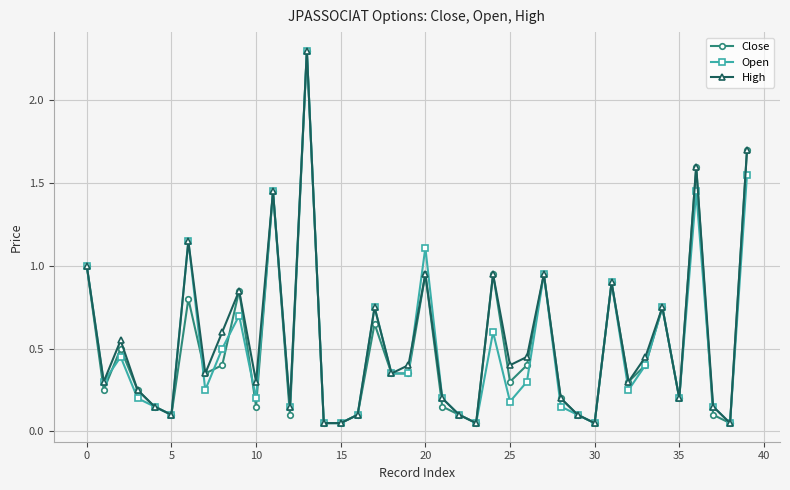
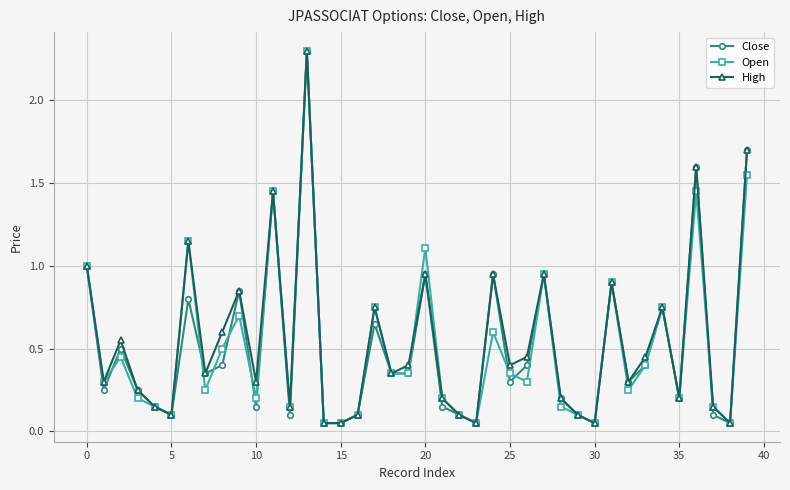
  {
    "Open": {
      "10": 0.20,
      "20": 1.11,
-     "25": 0.18
+     "25": 0.35
    }
  }
